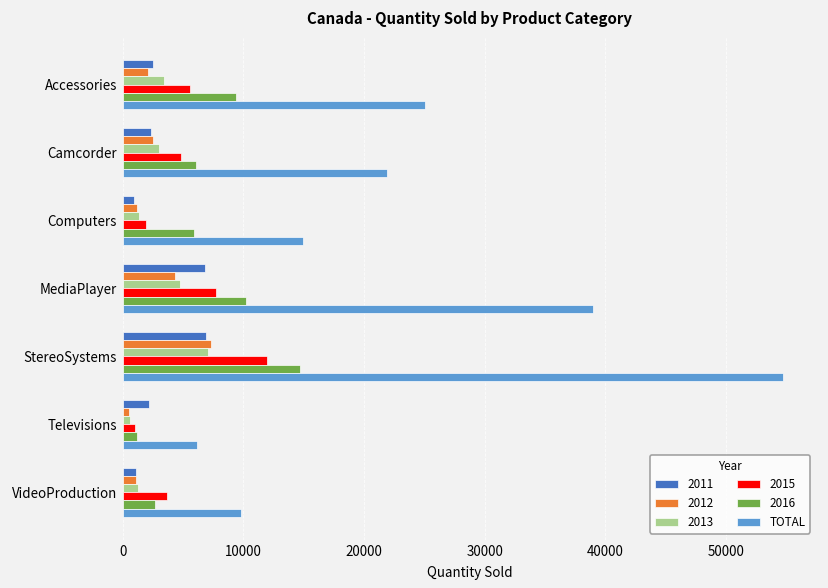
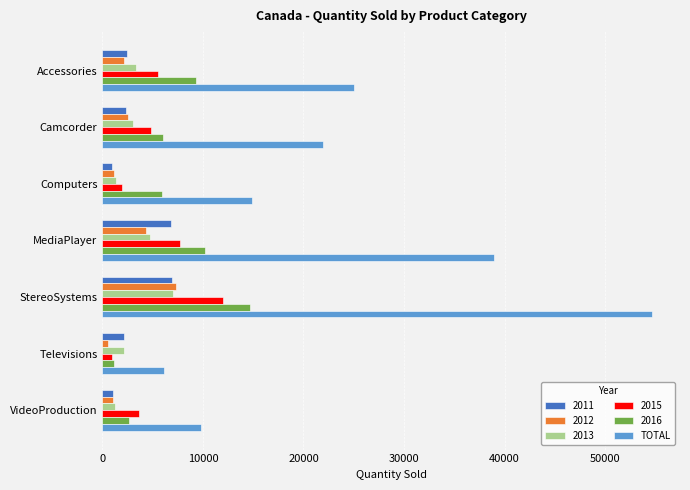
  {
    "2012": {
      "Accessories": 2100,
      "Camcorder": 2500,
      "Computers": 1200,
      "MediaPlayer": 4300,
      "StereoSystems": 7300,
      "Televisions": 500,
      "VideoProduction": 1100
    },
    "2013": {
      "Accessories": 3400,
      "Camcorder": 3000,
      "Computers": 1400,
      "MediaPlayer": 4800,
      "StereoSystems": 7000,
-     "Televisions": 600,
+     "Televisions": 2100,
      "VideoProduction": 1300
    },
    "2015": {
      "Accessories": 5500,
      "Camcorder": 4800,
      "Computers": 1900,
      "MediaPlayer": 7700,
      "StereoSystems": 12000,
      "Televisions": 1000,
      "VideoProduction": 3600
    },
    "2016": {
      "Accessories": 9400,
      "Camcorder": 6000,
      "Computers": 5900,
      "MediaPlayer": 10200,
      "StereoSystems": 14700,
      "Televisions": 1200,
      "VideoProduction": 2700
    }
  }
